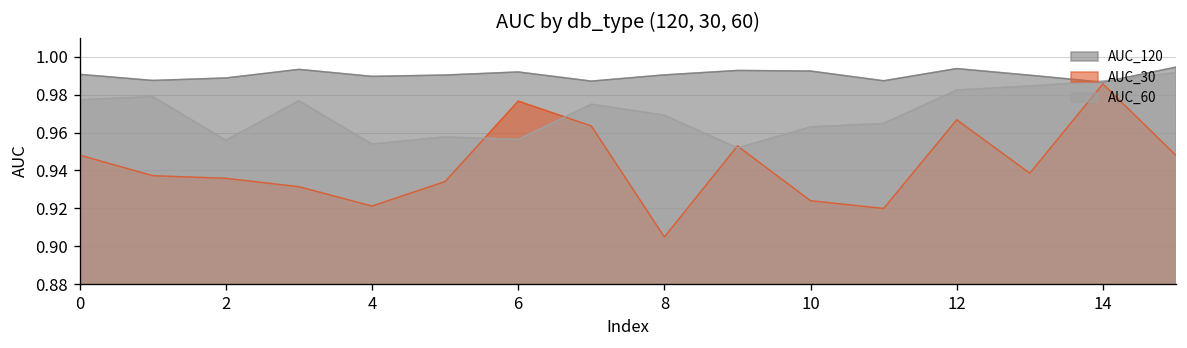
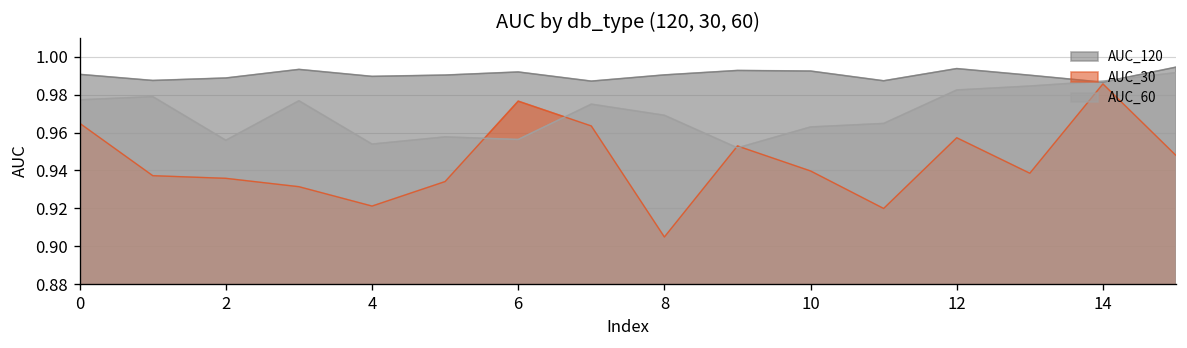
  {
    "AUC_30": {
-     "0": 0.948,
+     "0": 0.965,
      "2": 0.936,
      "4": 0.921,
      "6": 0.977,
      "8": 0.905,
-     "10": 0.924,
-     "12": 0.967
+     "10": 0.940,
+     "12": 0.957
    }
  }
